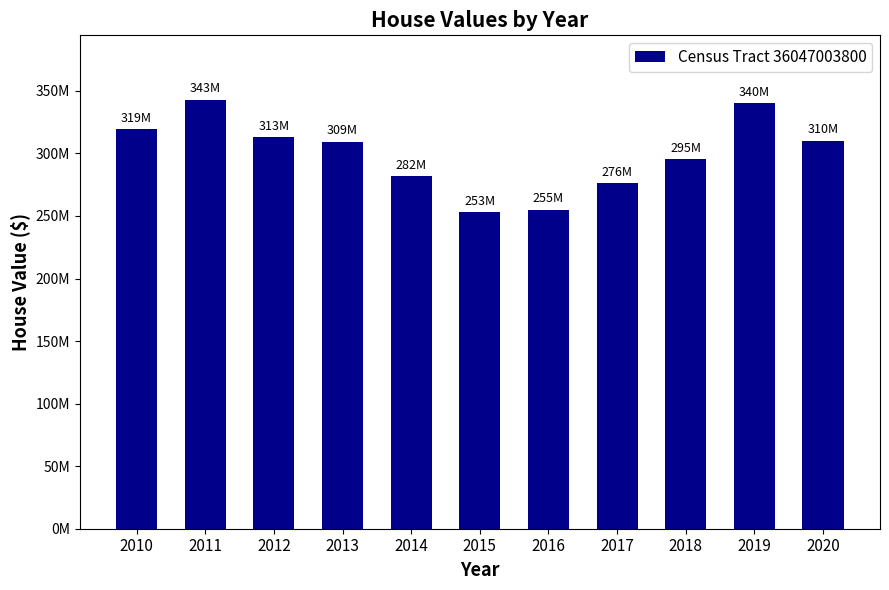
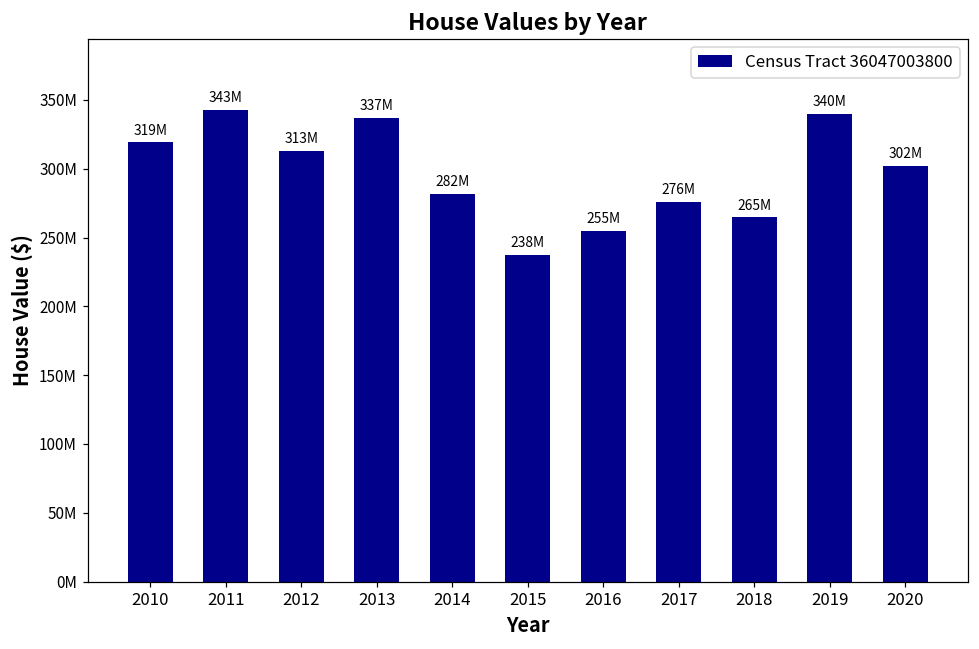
  {
    "2010": "319M",
    "2011": "343M",
    "2012": "313M",
-   "2013": "309M",
+   "2013": "337M",
    "2014": "282M",
-   "2015": "253M",
+   "2015": "238M",
    "2016": "255M",
    "2017": "276M",
-   "2018": "295M",
+   "2018": "265M",
    "2019": "340M",
-   "2020": "310M"
+   "2020": "302M"
  }
